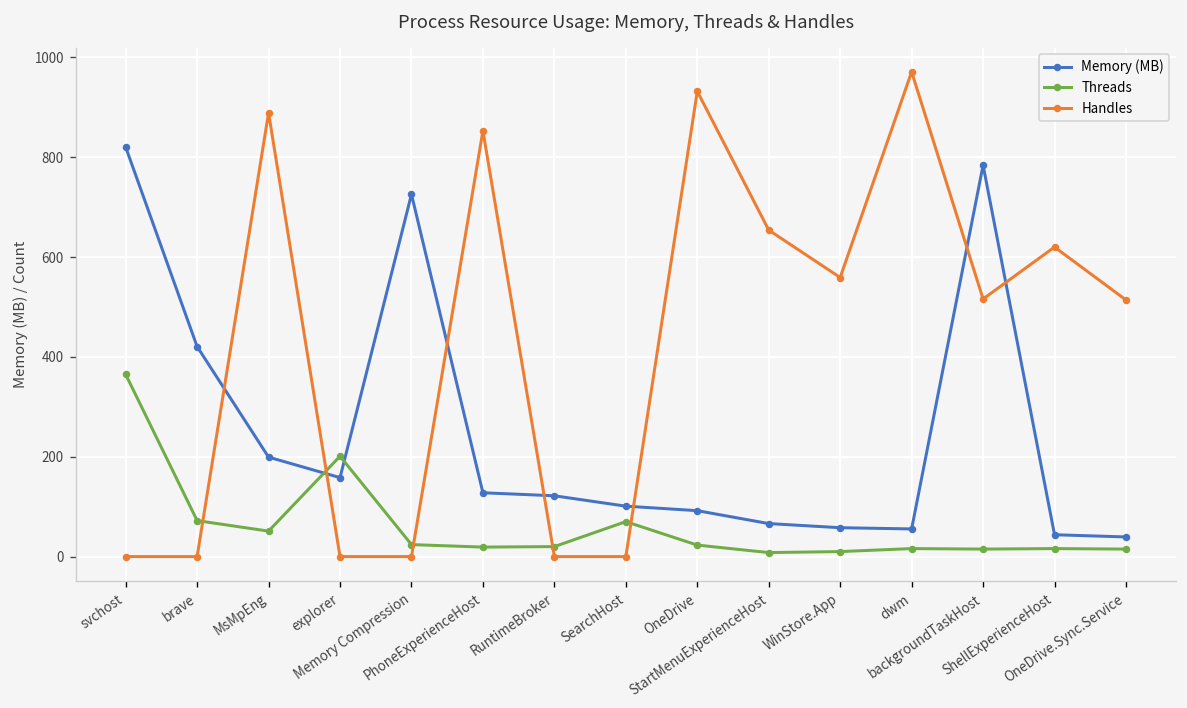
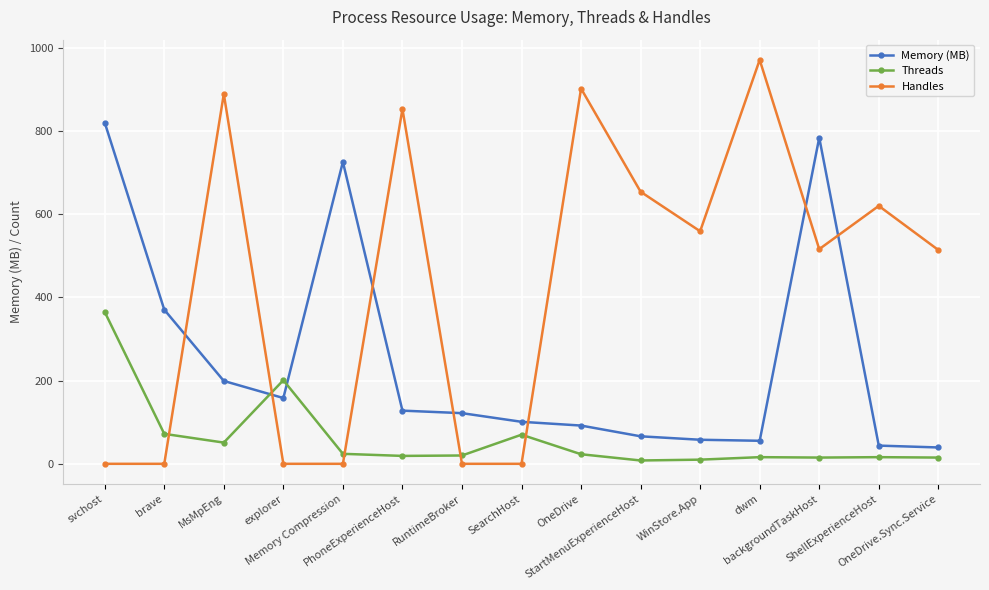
  {
    "Memory (MB)": {
      "svchost": 820,
-     "brave": 420,
+     "brave": 370,
      "MsMpEng": 200,
      "explorer": 160,
      "Memory Compression": 730,
      "PhoneExperienceHost": 130,
      "RuntimeBroker": 120,
      "SearchHost": 100,
      "OneDrive": 90,
      "StartMenuExperienceHost": 70,
      "WinStore.App": 60,
      "dwm": 60,
      "backgroundTaskHost": 780,
      "ShellExperienceHost": 40,
      "OneDrive.Sync.Service": 40
    },
    "Threads": {
      "svchost": 370,
      "brave": 70,
      "MsMpEng": 50,
      "explorer": 200,
      "Memory Compression": 20,
      "PhoneExperienceHost": 20,
      "RuntimeBroker": 20,
      "SearchHost": 70,
      "OneDrive": 20,
      "StartMenuExperienceHost": 10,
      "WinStore.App": 10,
      "dwm": 20,
      "backgroundTaskHost": 20,
      "ShellExperienceHost": 20,
      "OneDrive.Sync.Service": 20
    },
    "Handles": {
      "svchost": 0,
      "brave": 0,
      "MsMpEng": 890,
      "explorer": 0,
      "Memory Compression": 0,
      "PhoneExperienceHost": 850,
      "RuntimeBroker": 0,
      "SearchHost": 0,
-     "OneDrive": 930,
+     "OneDrive": 900,
      "StartMenuExperienceHost": 650,
      "WinStore.App": 560,
      "dwm": 970,
      "backgroundTaskHost": 520,
      "ShellExperienceHost": 620,
      "OneDrive.Sync.Service": 510
    }
  }
